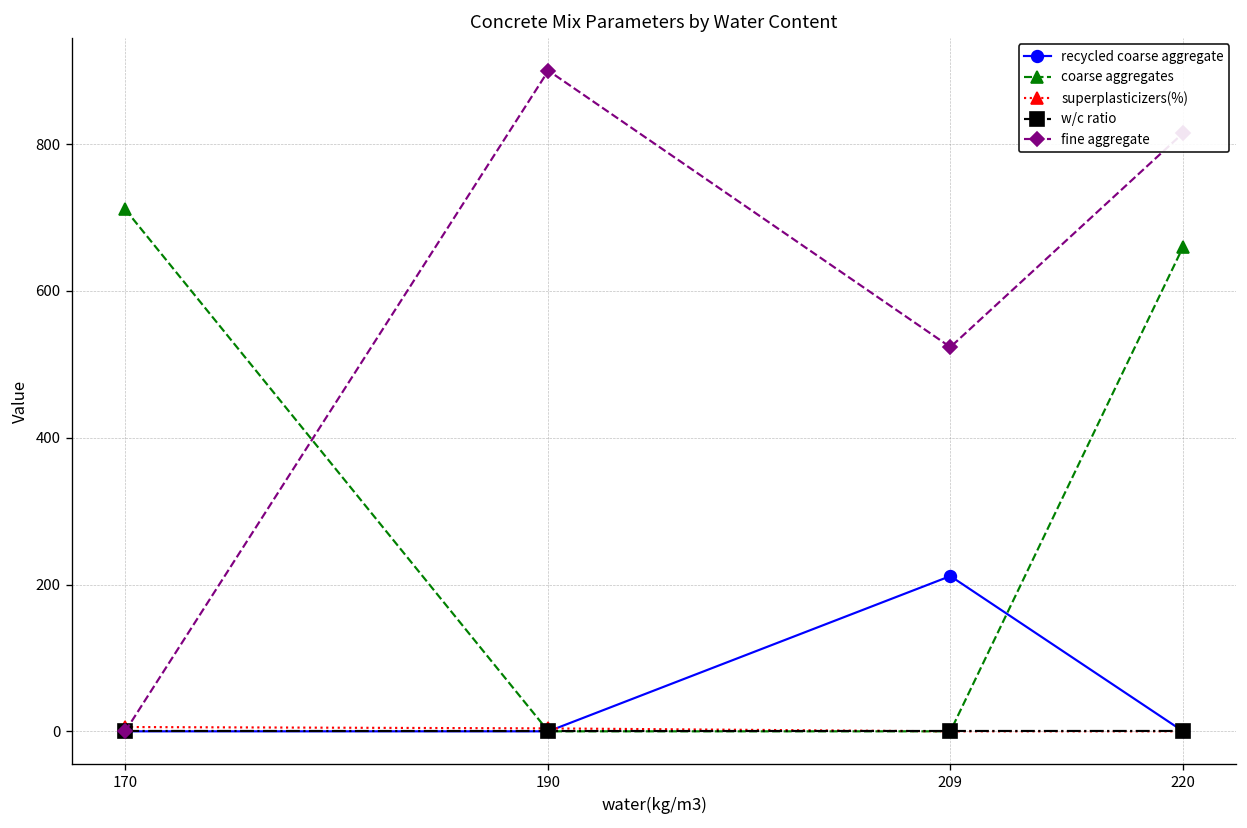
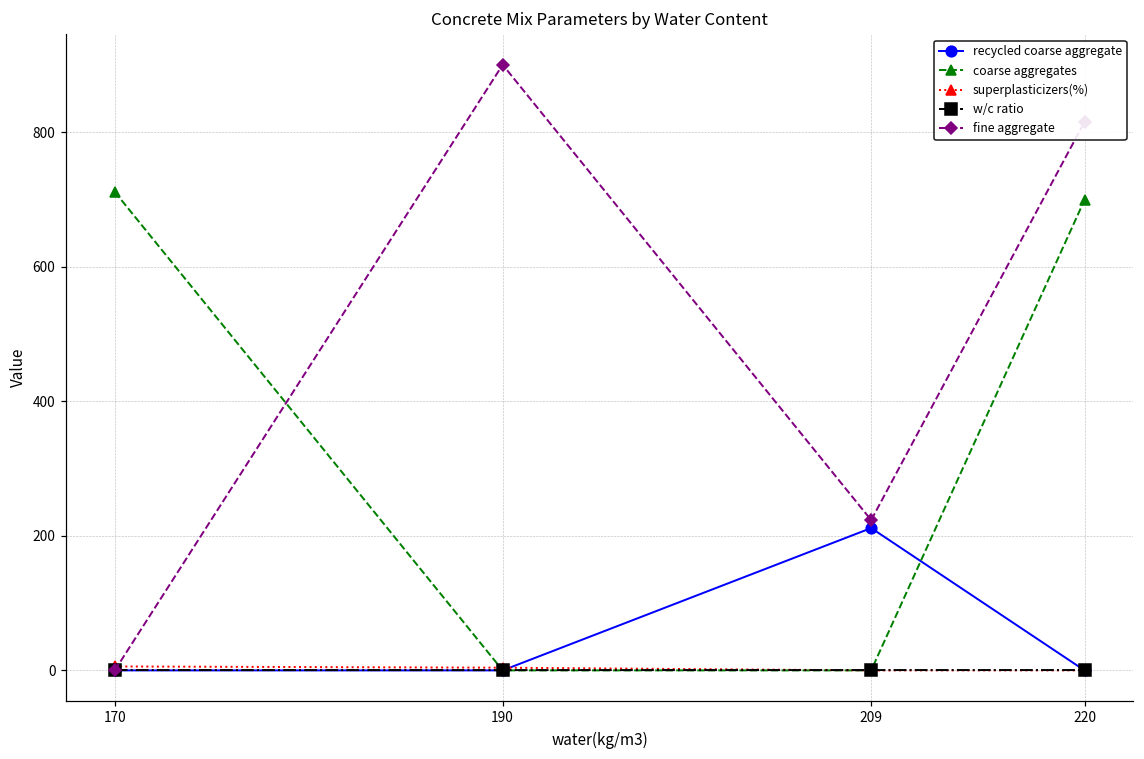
  {
    "recycled coarse aggregate": {
      "209": 210
    },
    "coarse aggregates": {
      "170": 710,
-     "220": 660
+     "220": 700
    },
    "superplasticizers(%)": {
      "170": 10
    },
    "fine aggregate": {
      "190": 900,
-     "209": 520
+     "209": 220
    }
  }
